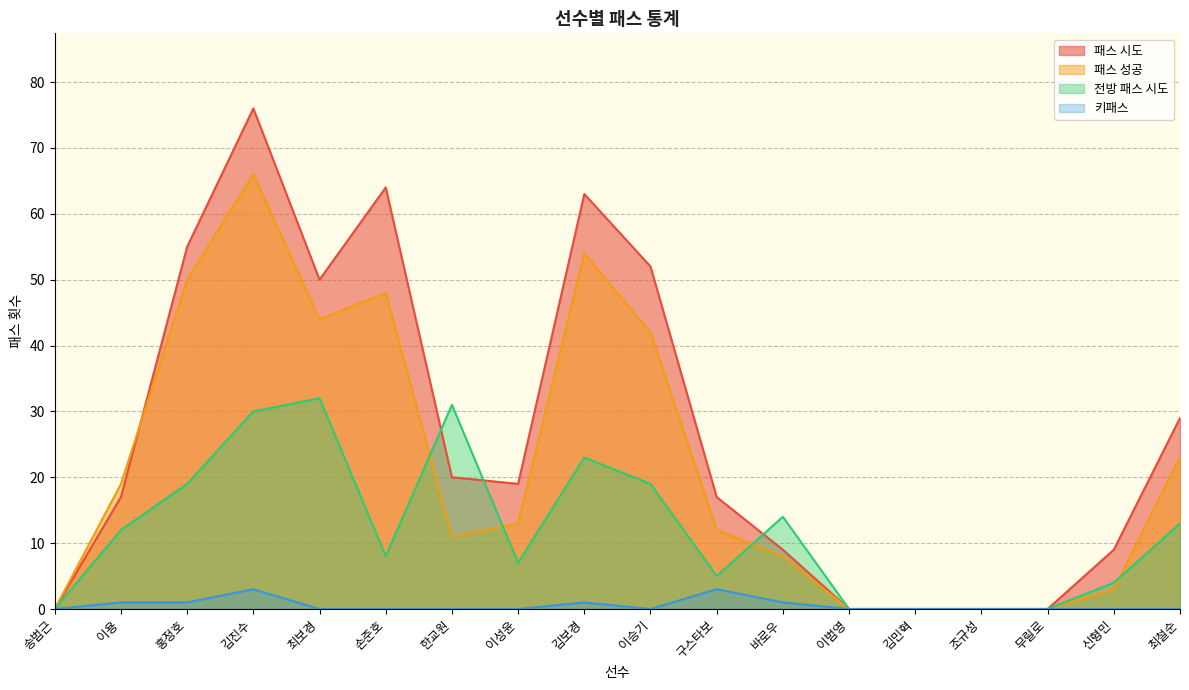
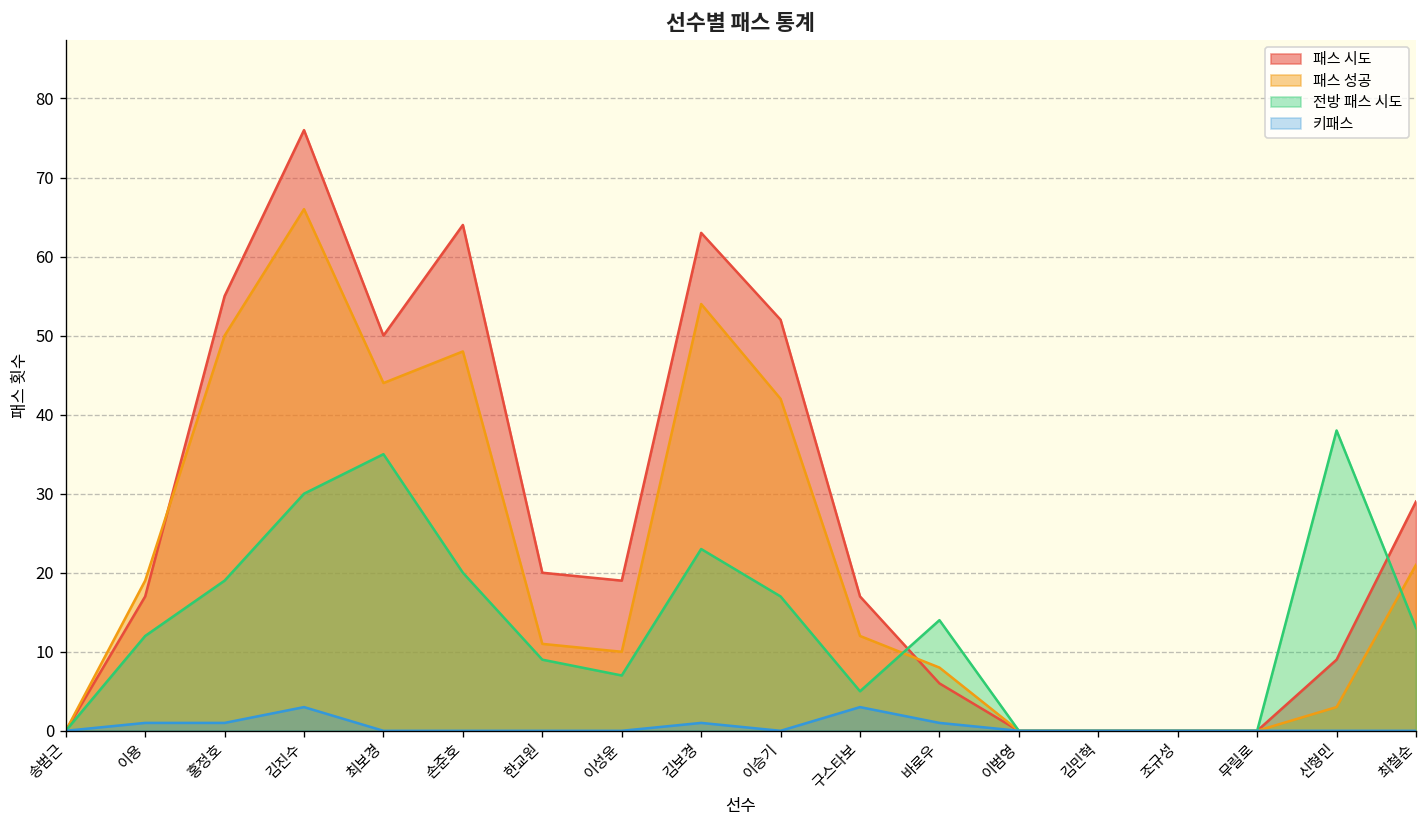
  {
    "패스 시도": {
      "이용": 17,
      "홍정호": 55,
      "김진수": 76,
      "최보경": 50,
      "손준호": 64,
      "한교원": 20,
      "이성윤": 19,
      "김보경": 63,
      "이승기": 52,
      "구스타보": 17,
-     "바로우": 9,
+     "바로우": 6,
      "신형민": 9,
      "최철순": 29
    },
    "패스 성공": {
      "이용": 19,
      "홍정호": 50,
      "김진수": 66,
      "최보경": 44,
      "손준호": 48,
      "한교원": 11,
-     "이성윤": 13,
+     "이성윤": 10,
      "김보경": 54,
      "이승기": 42,
      "구스타보": 12,
      "바로우": 8,
      "신형민": 3,
-     "최철순": 23
+     "최철순": 21
    },
    "전방 패스 시도": {
      "이용": 12,
      "홍정호": 19,
      "김진수": 30,
-     "최보경": 32,
-     "손준호": 8,
-     "한교원": 31,
+     "최보경": 35,
+     "손준호": 20,
+     "한교원": 9,
      "이성윤": 7,
      "김보경": 23,
-     "이승기": 19,
+     "이승기": 17,
      "구스타보": 5,
      "바로우": 14,
-     "신형민": 4,
+     "신형민": 38,
      "최철순": 13
    },
    "키패스": {
      "이용": 1,
      "홍정호": 1,
      "김진수": 3,
      "최보경": 0,
      "손준호": 0,
      "한교원": 0,
      "이성윤": 0,
      "김보경": 1,
      "이승기": 0,
      "구스타보": 3,
      "바로우": 1,
      "신형민": 0,
      "최철순": 0
    }
  }
